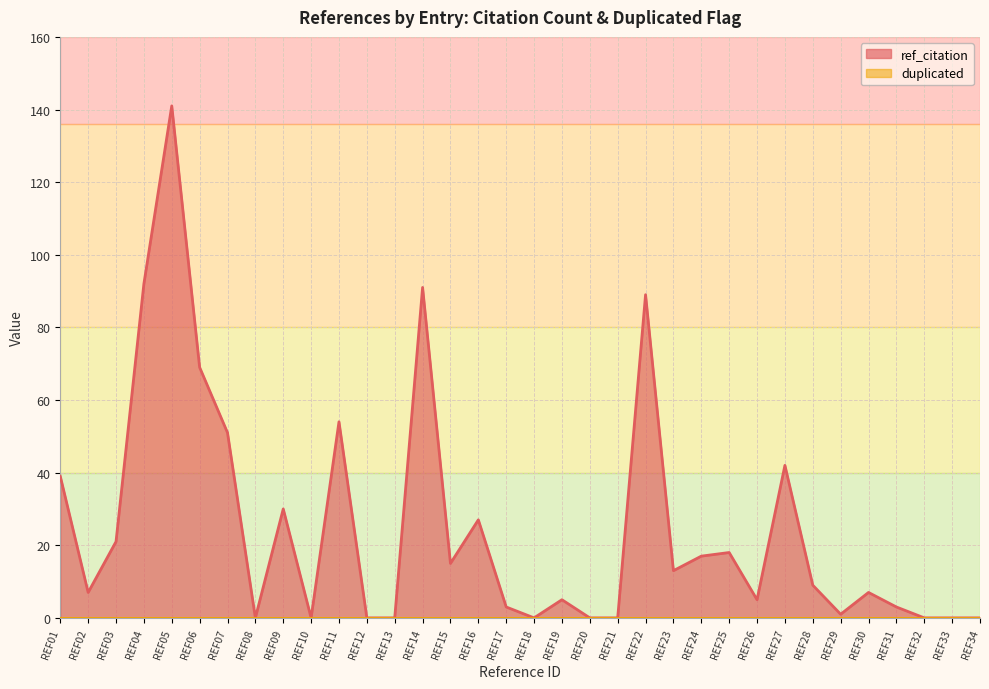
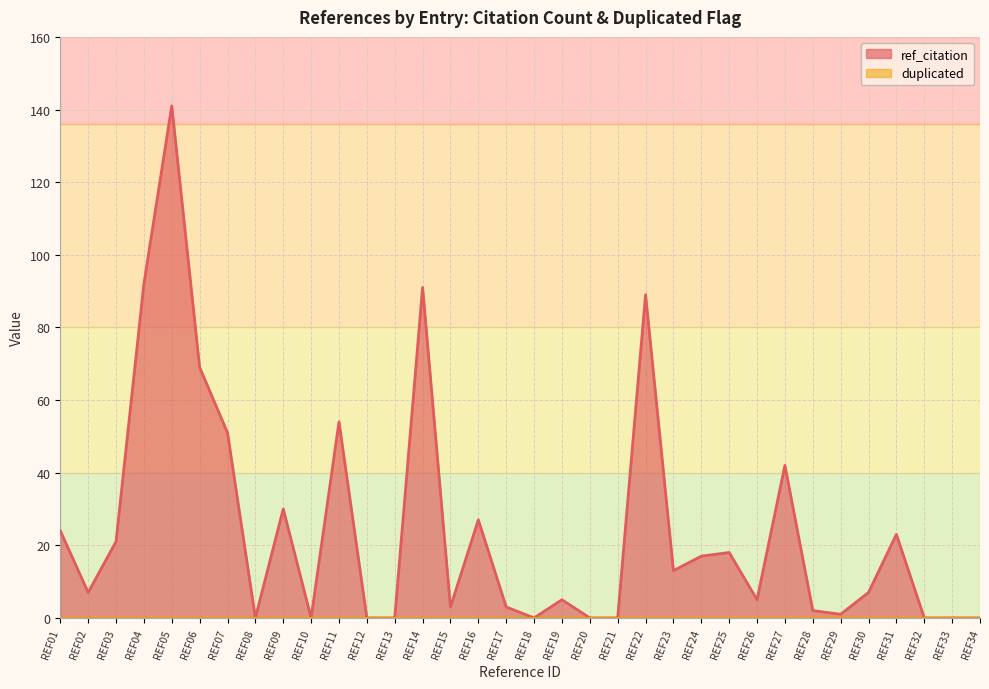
  {
    "ref_citation": {
-     "REF01": 39,
+     "REF01": 24,
      "REF02": 7,
      "REF03": 21,
      "REF04": 92,
      "REF05": 141,
      "REF06": 69,
      "REF07": 51,
      "REF09": 30,
      "REF11": 54,
      "REF14": 91,
-     "REF15": 15,
+     "REF15": 3,
      "REF16": 27,
      "REF17": 3,
      "REF19": 5,
      "REF22": 89,
      "REF23": 13,
      "REF24": 17,
      "REF25": 18,
      "REF26": 5,
      "REF27": 42,
-     "REF28": 9,
+     "REF28": 2,
      "REF29": 1,
      "REF30": 7,
-     "REF31": 3
+     "REF31": 23
    },
    "duplicated": {
      "REF01": 0,
      "REF02": 0,
      "REF03": 0,
      "REF04": 0,
      "REF05": 0,
      "REF06": 0,
      "REF07": 0,
      "REF09": 0,
      "REF11": 0,
      "REF14": 0,
      "REF15": 0,
      "REF16": 0,
      "REF17": 0,
      "REF19": 0,
      "REF22": 0,
      "REF23": 0,
      "REF24": 0,
      "REF25": 0,
      "REF26": 0,
      "REF27": 0,
      "REF28": 0,
      "REF29": 0,
      "REF30": 0,
      "REF31": 0
    }
  }
